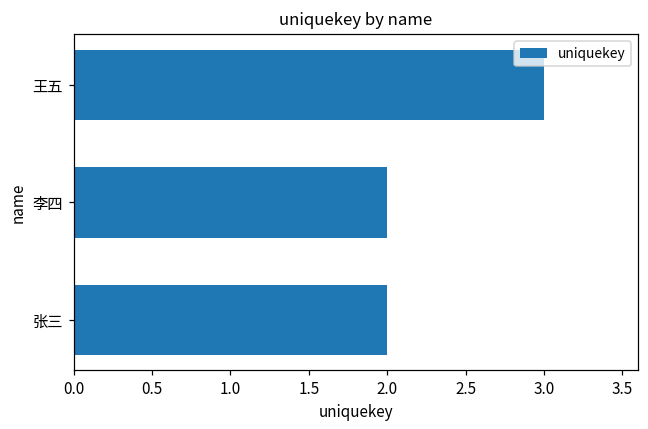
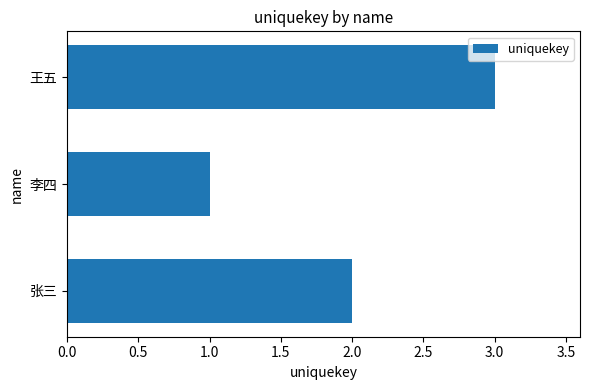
  {
    "王五": 3,
-   "李四": 2,
+   "李四": 1,
    "张三": 2
  }
